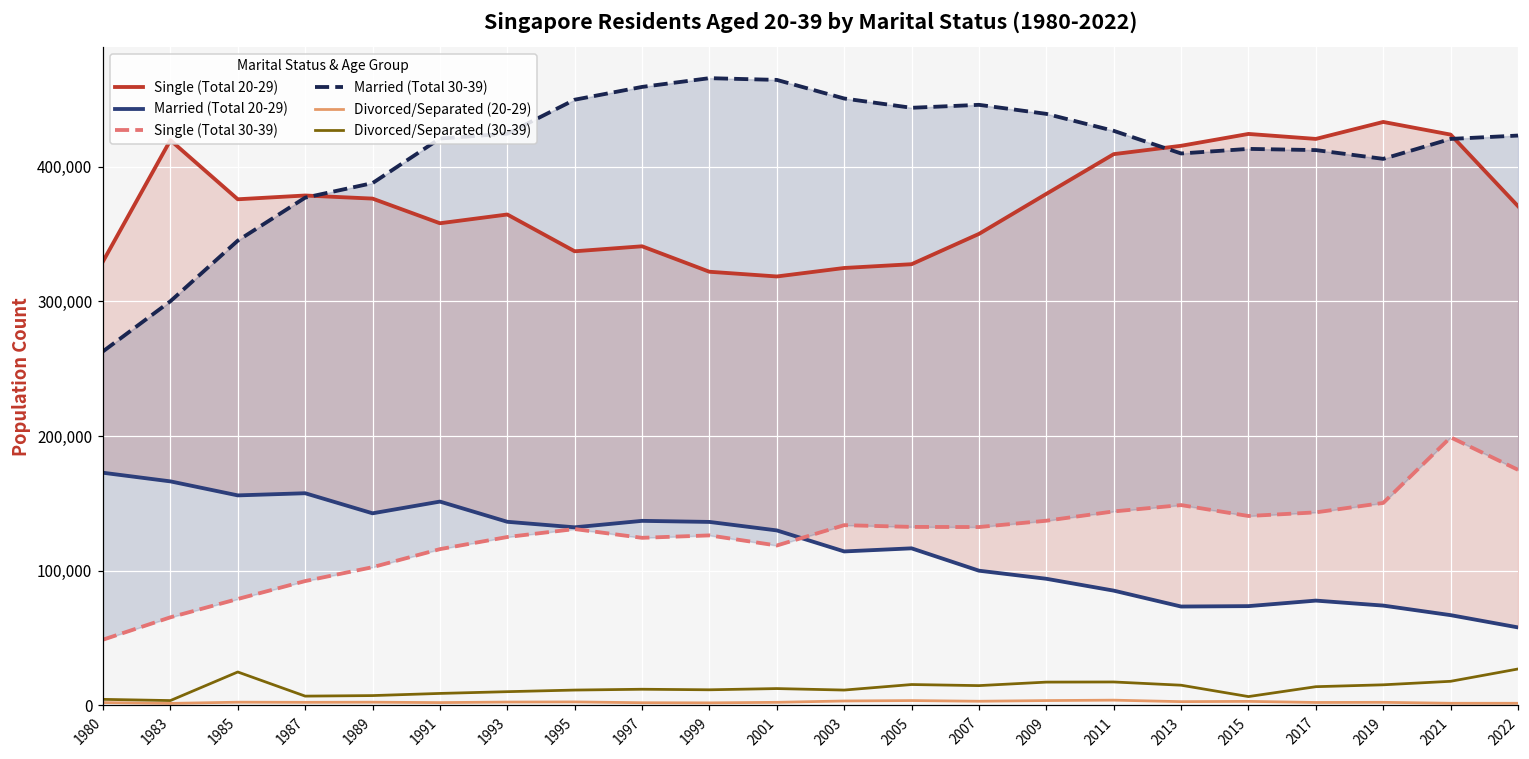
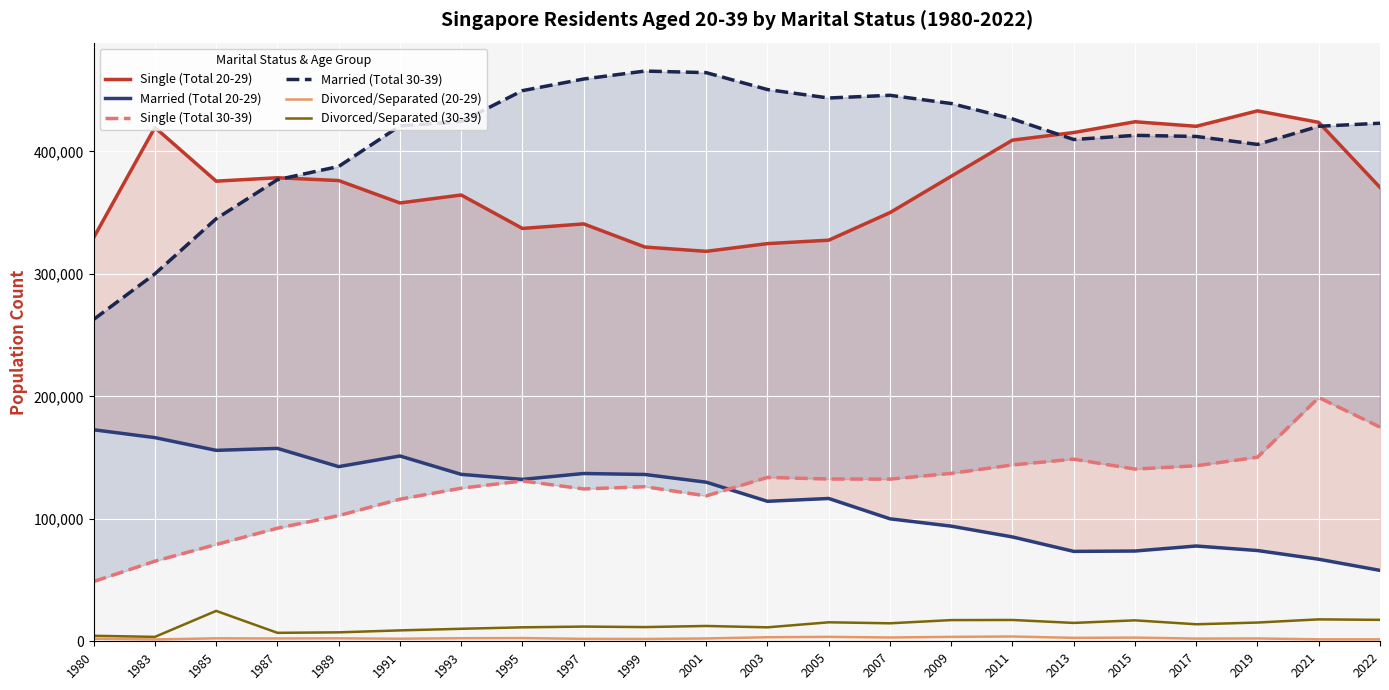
  {
    "Single (Total 20-29)": {
      "1980": "330,000",
      "1985": "376,000",
      "1989": "376,000",
      "1991": "358,000",
      "1993": "364,000",
      "1995": "337,000",
      "1997": "341,000",
      "1999": "322,000",
      "2001": "318,000",
      "2003": "325,000",
      "2005": "328,000",
      "2007": "350,000",
      "2009": "380,000",
      "2011": "409,000",
      "2013": "415,000",
      "2015": "424,000",
      "2017": "421,000",
      "2019": "433,000",
      "2021": "424,000",
      "2022": "371,000"
    },
    "Divorced/Separated (30-39)": {
      "1980": "5,000",
      "1985": "25,000",
      "1987": "7,000",
      "1989": "7,000",
      "1991": "9,000",
      "1993": "10,000",
      "1995": "11,000",
      "1997": "12,000",
      "1999": "12,000",
      "2001": "13,000",
      "2003": "11,000",
      "2005": "16,000",
      "2007": "15,000",
      "2009": "17,000",
      "2011": "17,000",
      "2013": "15,000",
-     "2015": "7,000",
+     "2015": "17,000",
      "2017": "14,000",
      "2019": "15,000",
      "2021": "18,000",
-     "2022": "27,000"
+     "2022": "18,000"
    }
  }
